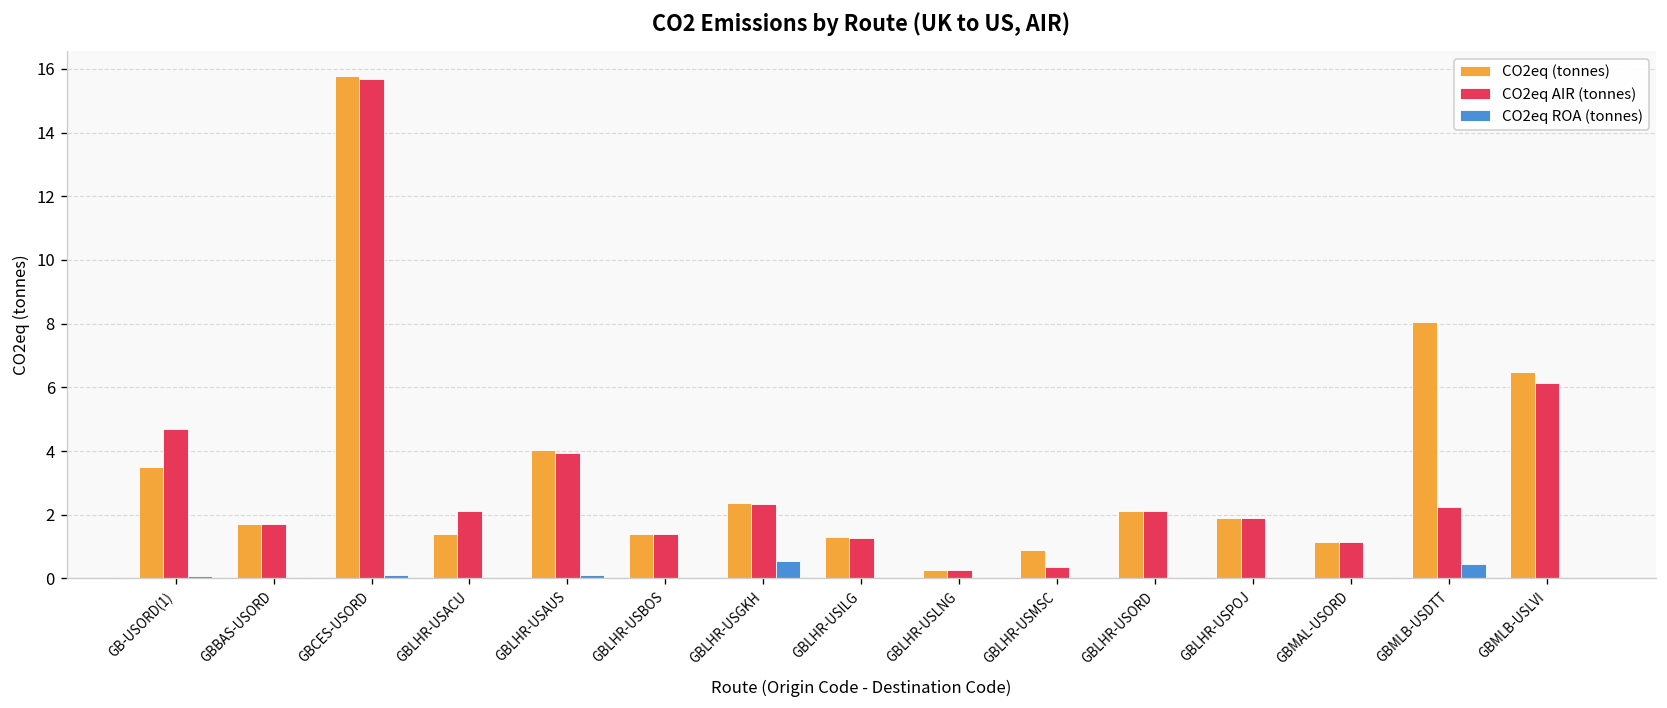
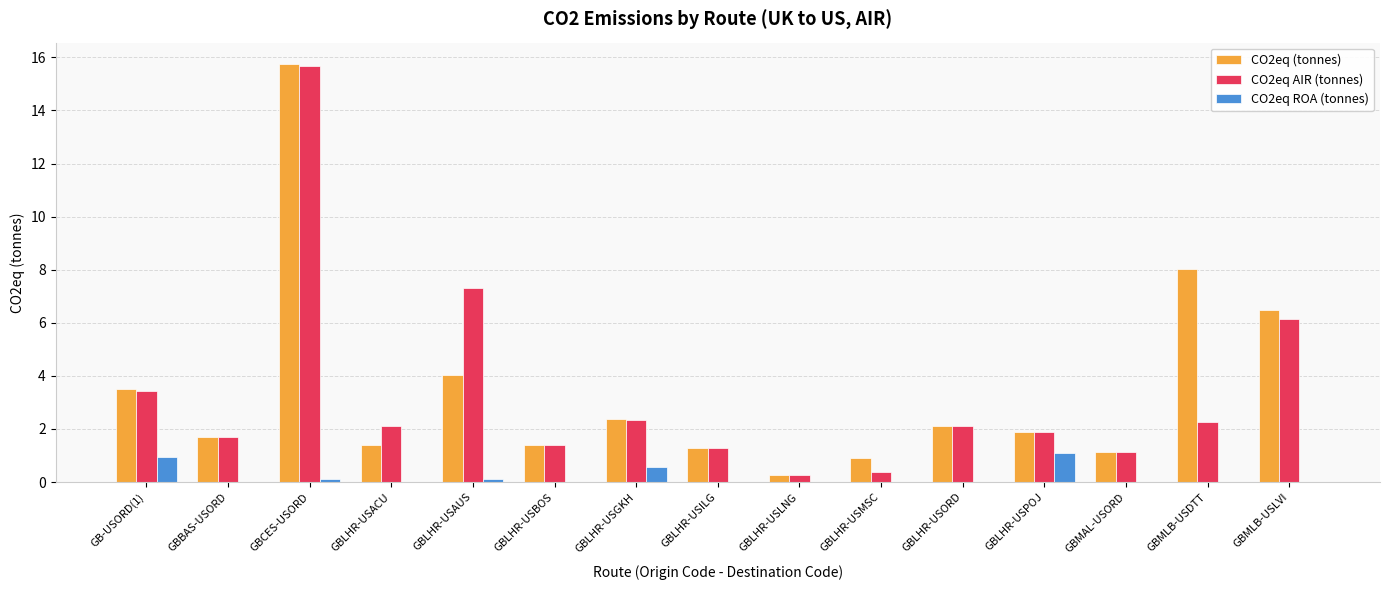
  {
    "CO2eq (tonnes)": {
      "GB-USORD(1)": 3.5,
      "GBBAS-USORD": 1.7,
      "GBCES-USORD": 15.8,
      "GBLHR-USACU": 1.4,
      "GBLHR-USAUS": 4.0,
      "GBLHR-USBOS": 1.4,
      "GBLHR-USGKH": 2.4,
      "GBLHR-USILG": 1.3,
      "GBLHR-USLNG": 0.3,
      "GBLHR-USMSC": 0.9,
      "GBLHR-USORD": 2.1,
      "GBLHR-USPOJ": 1.9,
      "GBMAL-USORD": 1.1,
      "GBMLB-USDTT": 8.0,
      "GBMLB-USLVI": 6.5
    },
    "CO2eq AIR (tonnes)": {
-     "GB-USORD(1)": 4.7,
+     "GB-USORD(1)": 3.4,
      "GBBAS-USORD": 1.7,
      "GBCES-USORD": 15.7,
      "GBLHR-USACU": 2.1,
-     "GBLHR-USAUS": 3.9,
+     "GBLHR-USAUS": 7.3,
      "GBLHR-USBOS": 1.4,
      "GBLHR-USGKH": 2.3,
      "GBLHR-USILG": 1.3,
      "GBLHR-USLNG": 0.3,
      "GBLHR-USMSC": 0.4,
      "GBLHR-USORD": 2.1,
      "GBLHR-USPOJ": 1.9,
      "GBMAL-USORD": 1.1,
      "GBMLB-USDTT": 2.3,
      "GBMLB-USLVI": 6.1
    },
    "CO2eq ROA (tonnes)": {
-     "GB-USORD(1)": 0.1,
+     "GB-USORD(1)": 0.9,
      "GBCES-USORD": 0.1,
      "GBLHR-USAUS": 0.1,
      "GBLHR-USGKH": 0.6,
-     "GBLHR-USPOJ": 0.0,
-     "GBMLB-USDTT": 0.5
+     "GBLHR-USPOJ": 1.1,
+     "GBMLB-USDTT": 0.0
    }
  }
